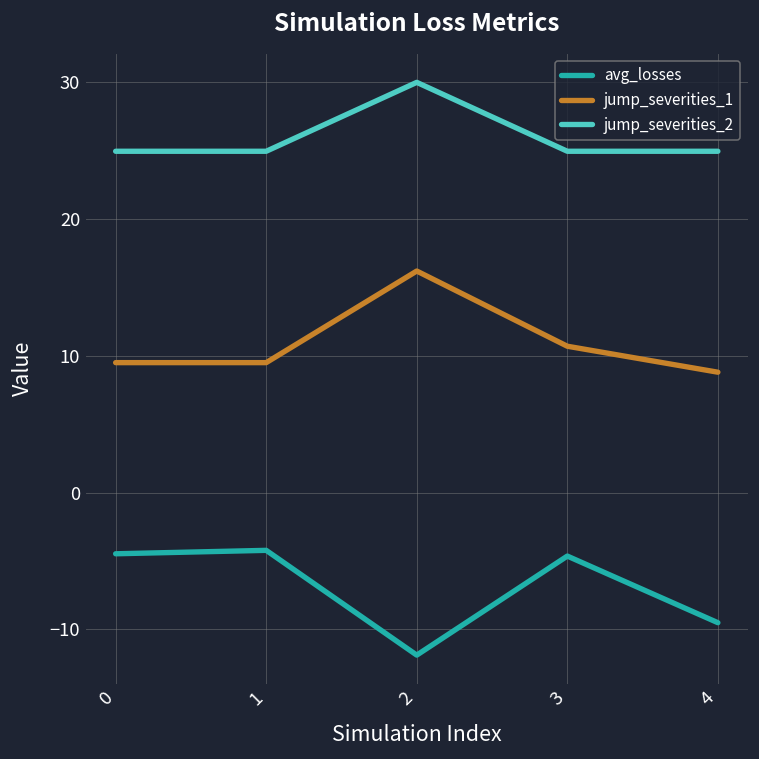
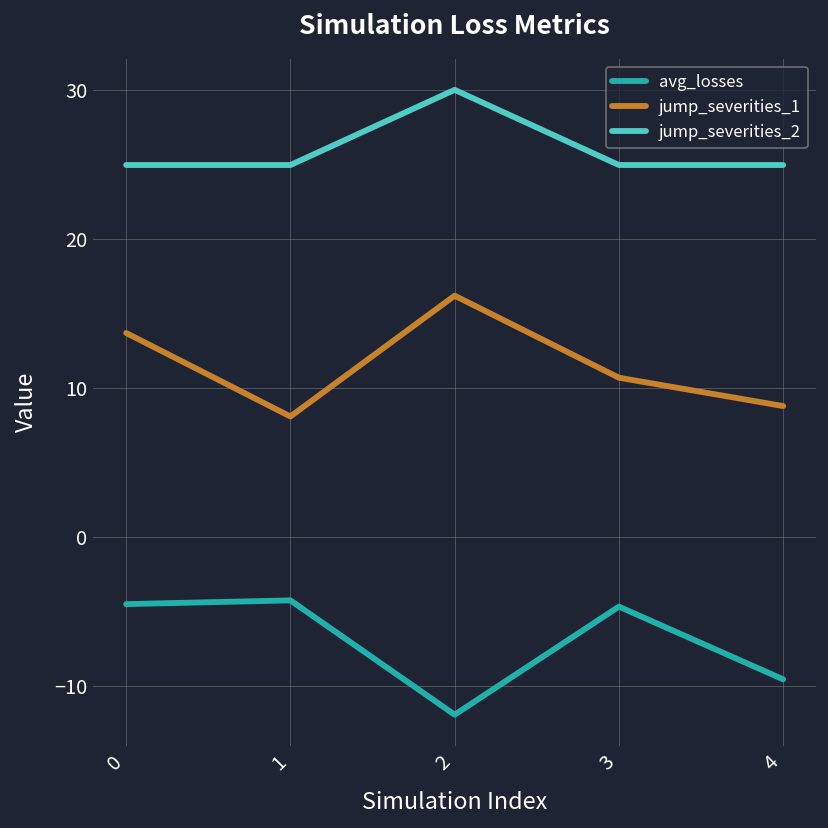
  {
    "jump_severities_1": {
-     "0": 9.5,
-     "1": 9.5,
+     "0": 13.7,
+     "1": 8.1,
      "2": 16.2,
      "3": 10.7,
      "4": 8.8
    }
  }
